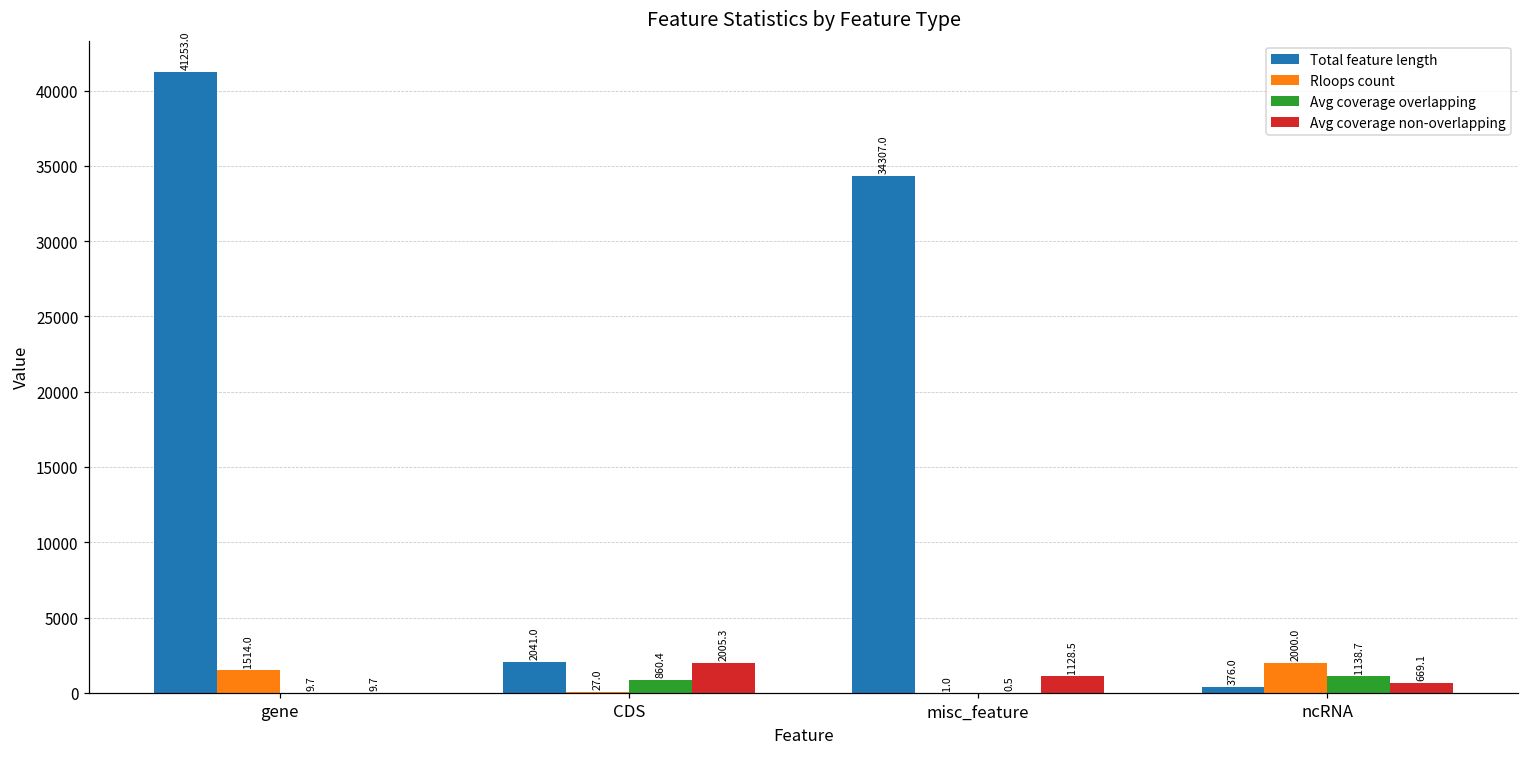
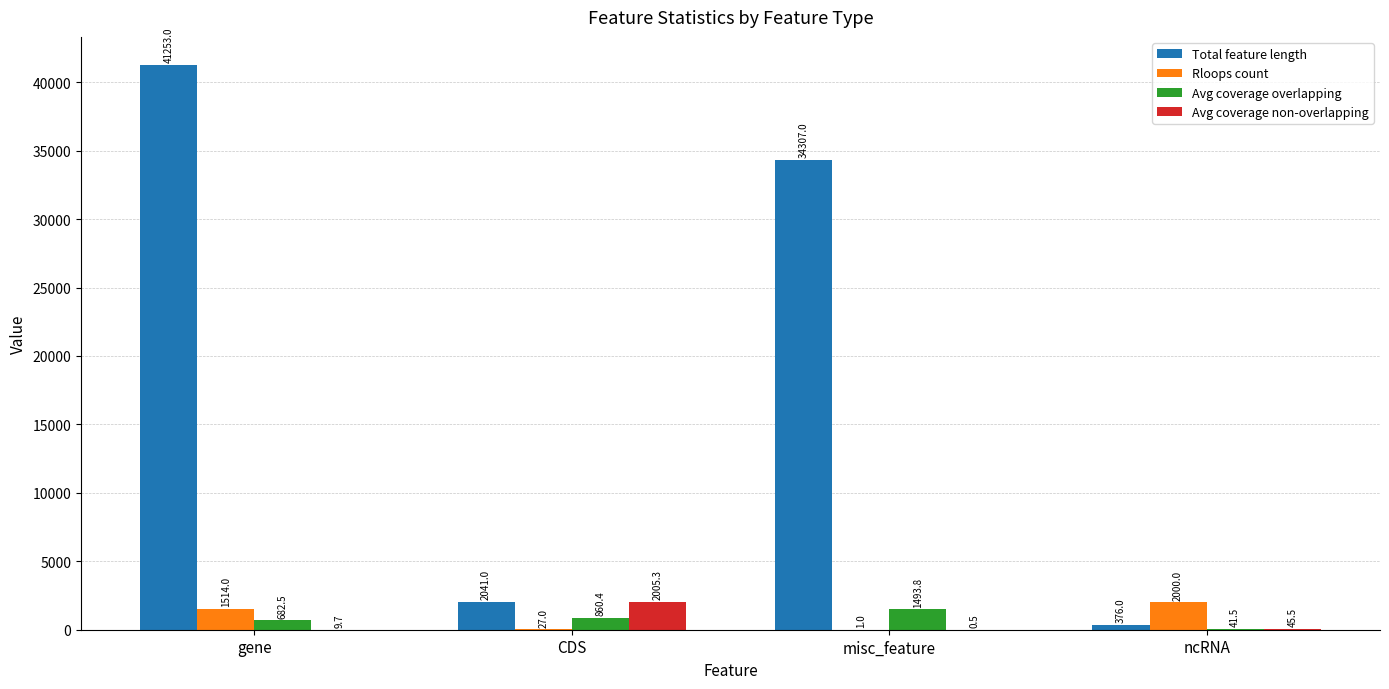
  {
    "Total feature length": {
      "gene": 41253.0,
      "CDS": 2041.0,
      "misc_feature": 34307.0,
      "ncRNA": 376.0
    },
    "Rloops count": {
      "gene": 1514.0,
      "CDS": 27.0,
      "misc_feature": 1.0,
      "ncRNA": 2000.0
    },
    "Avg coverage overlapping": {
-     "gene": 9.7,
+     "gene": 682.5,
      "CDS": 860.4,
-     "misc_feature": 0.5,
-     "ncRNA": 1138.7
+     "misc_feature": 1493.8,
+     "ncRNA": 41.5
    },
    "Avg coverage non-overlapping": {
      "gene": 9.7,
      "CDS": 2005.3,
-     "misc_feature": 1128.5,
-     "ncRNA": 669.1
+     "misc_feature": 0.5,
+     "ncRNA": 45.5
    }
  }
